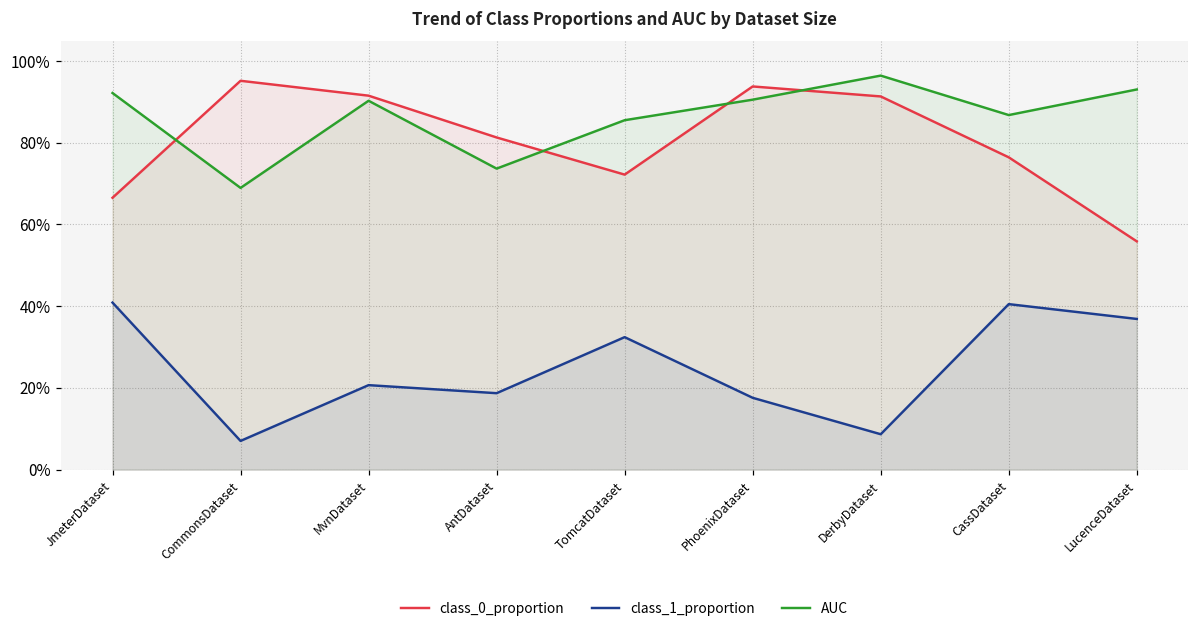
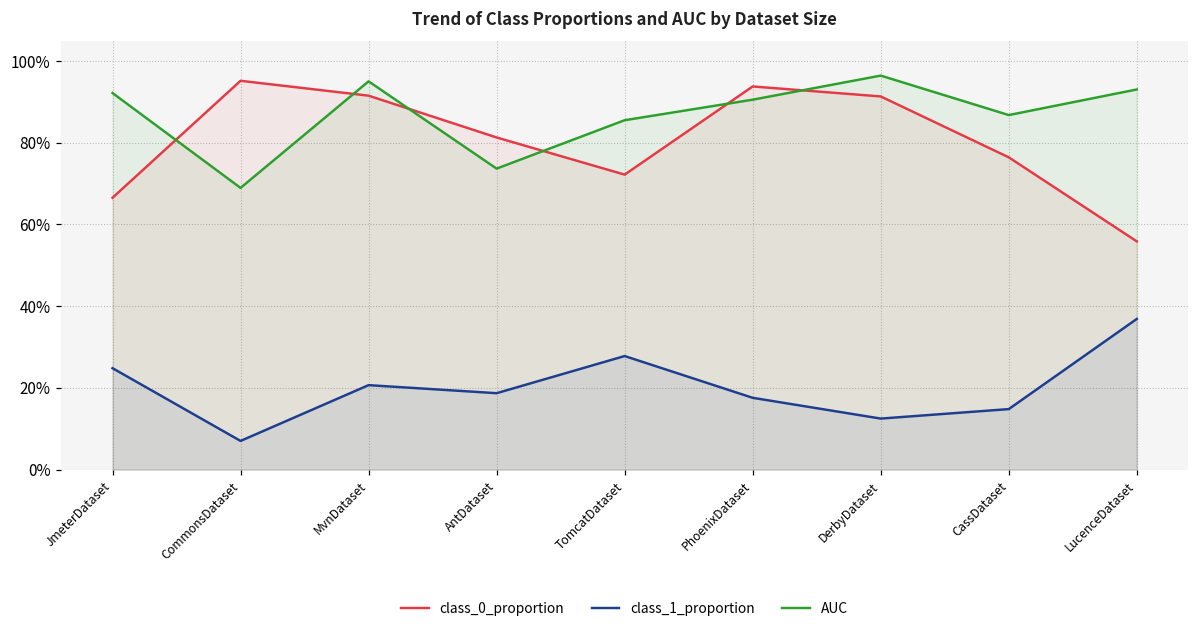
  {
    "class_0_proportion": {
      "JmeterDataset": "67%",
      "CommonsDataset": "95%",
      "MvnDataset": "92%",
      "AntDataset": "81%",
      "TomcatDataset": "72%",
      "PhoenixDataset": "94%",
      "DerbyDataset": "91%",
      "CassDataset": "76%",
      "LucenceDataset": "56%"
    },
    "class_1_proportion": {
-     "JmeterDataset": "41%",
+     "JmeterDataset": "25%",
      "CommonsDataset": "7%",
      "MvnDataset": "21%",
      "AntDataset": "19%",
-     "TomcatDataset": "32%",
+     "TomcatDataset": "28%",
      "PhoenixDataset": "18%",
-     "DerbyDataset": "9%",
-     "CassDataset": "41%",
+     "DerbyDataset": "13%",
+     "CassDataset": "15%",
      "LucenceDataset": "37%"
    },
    "AUC": {
      "JmeterDataset": "92%",
      "CommonsDataset": "69%",
-     "MvnDataset": "90%",
+     "MvnDataset": "95%",
      "AntDataset": "74%",
      "TomcatDataset": "86%",
      "PhoenixDataset": "91%",
      "DerbyDataset": "96%",
      "CassDataset": "87%",
      "LucenceDataset": "93%"
    }
  }
